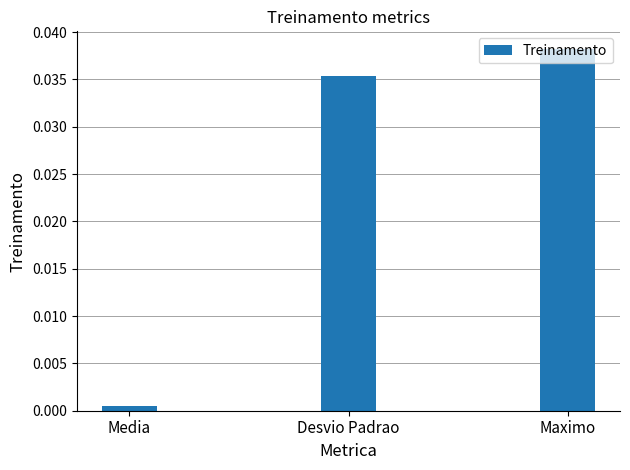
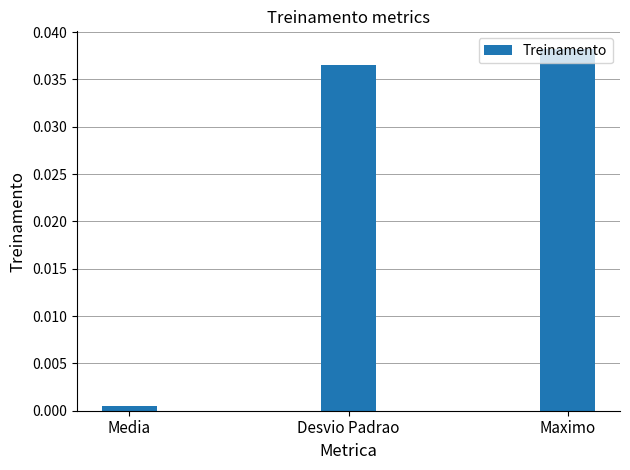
  {
    "Media": 0.001,
-   "Desvio Padrao": 0.035
+   "Desvio Padrao": 0.037
  }
